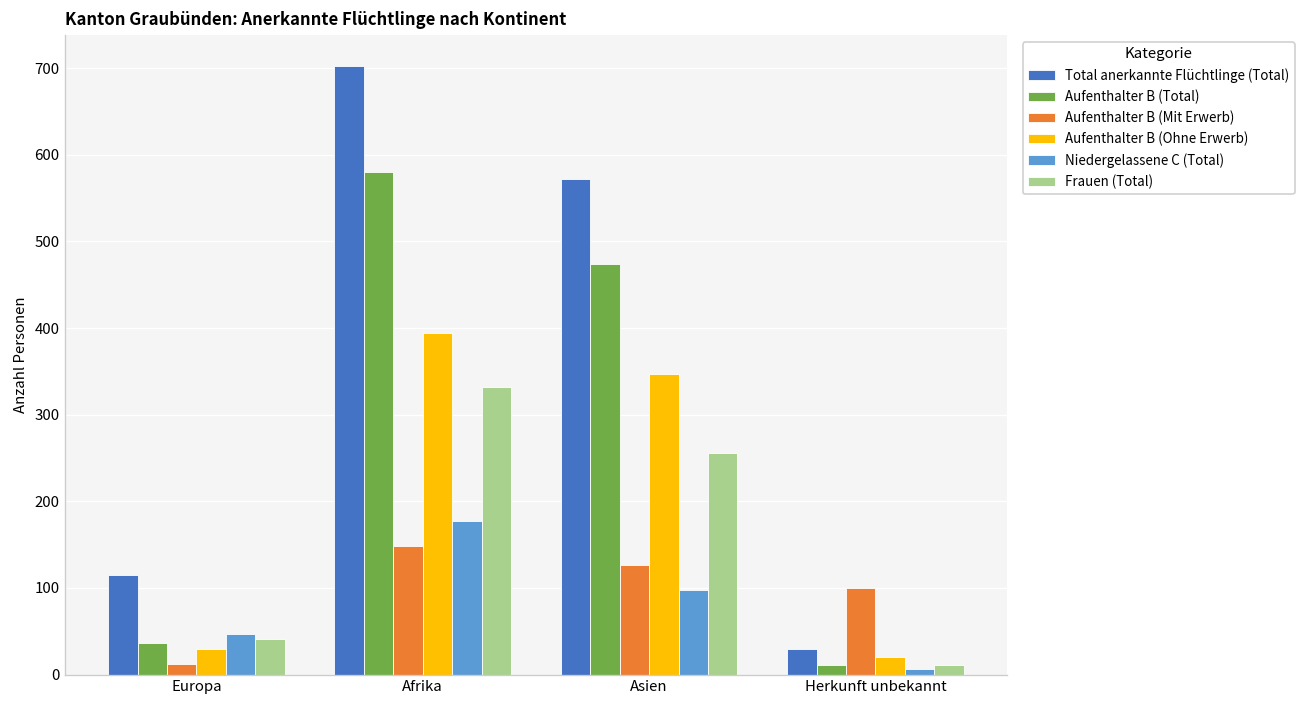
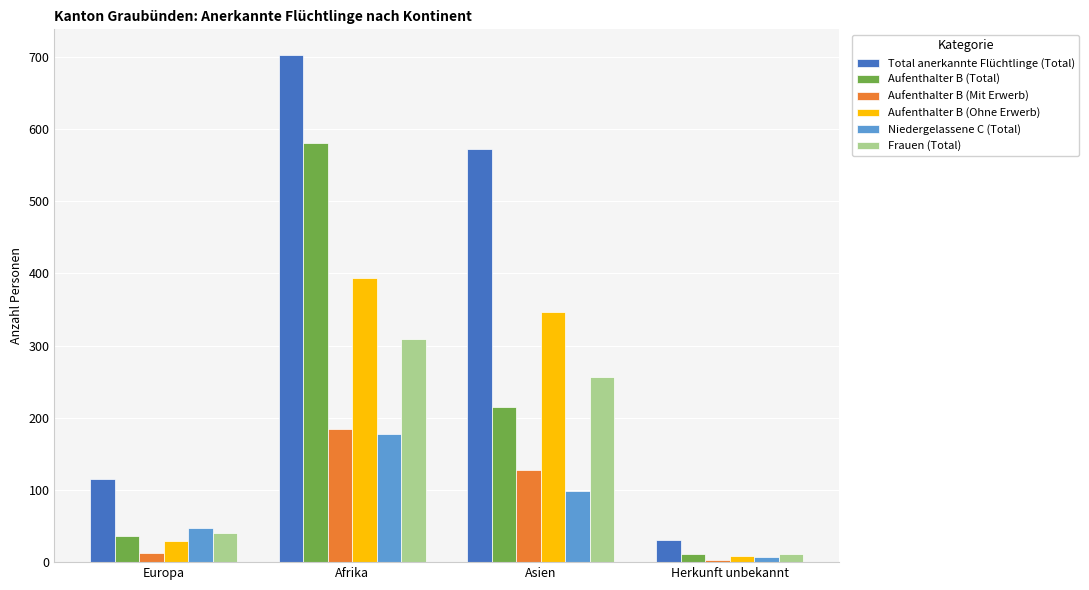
  {
    "Aufenthalter B (Total)": {
      "Europa": 40,
      "Afrika": 580,
-     "Asien": 470,
+     "Asien": 220,
      "Herkunft unbekannt": 10
    },
    "Aufenthalter B (Mit Erwerb)": {
      "Europa": 10,
-     "Afrika": 150,
+     "Afrika": 180,
      "Asien": 130,
-     "Herkunft unbekannt": 100
+     "Herkunft unbekannt": 0
    },
    "Aufenthalter B (Ohne Erwerb)": {
      "Europa": 30,
      "Afrika": 390,
      "Asien": 350,
-     "Herkunft unbekannt": 20
+     "Herkunft unbekannt": 10
    },
    "Frauen (Total)": {
      "Europa": 40,
-     "Afrika": 330,
+     "Afrika": 310,
      "Asien": 260,
      "Herkunft unbekannt": 10
    }
  }
